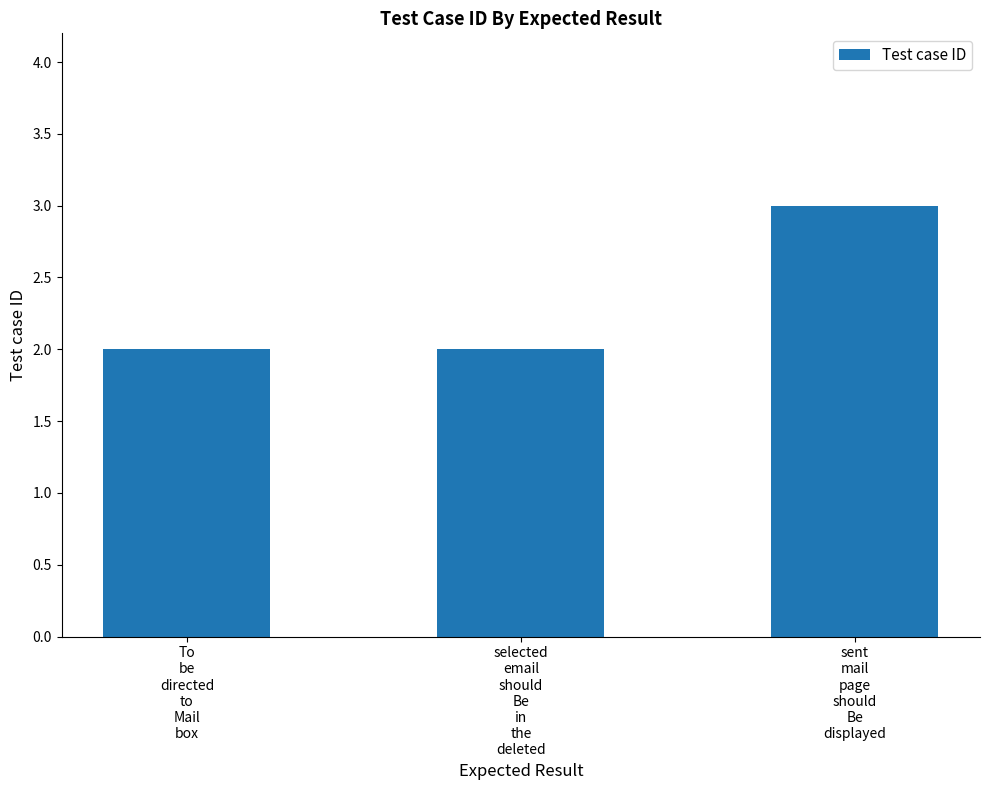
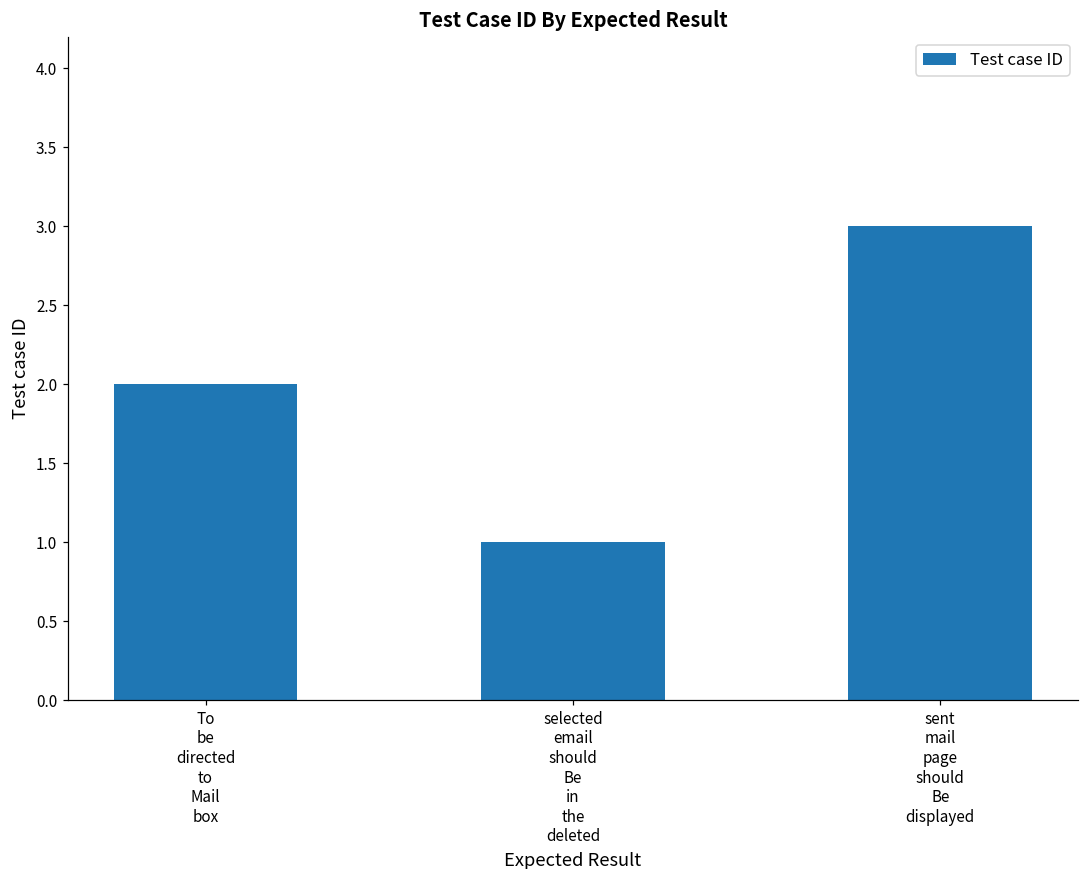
  {
    "To be directed to Mail box": 2,
-   "selected email should Be in the deleted": 2,
+   "selected email should Be in the deleted": 1,
    "sent mail page should Be displayed": 3
  }
